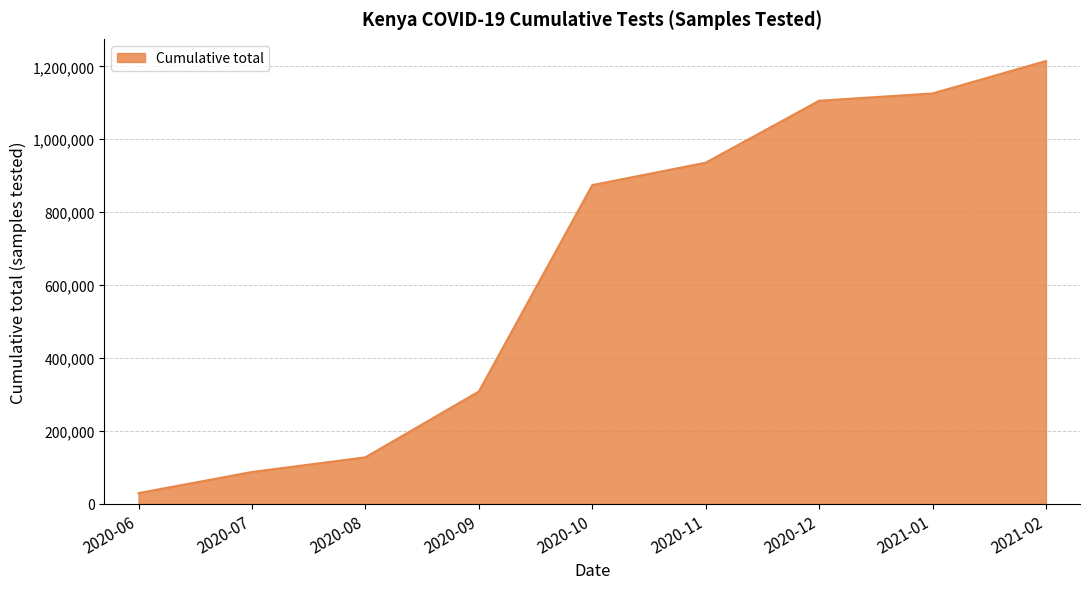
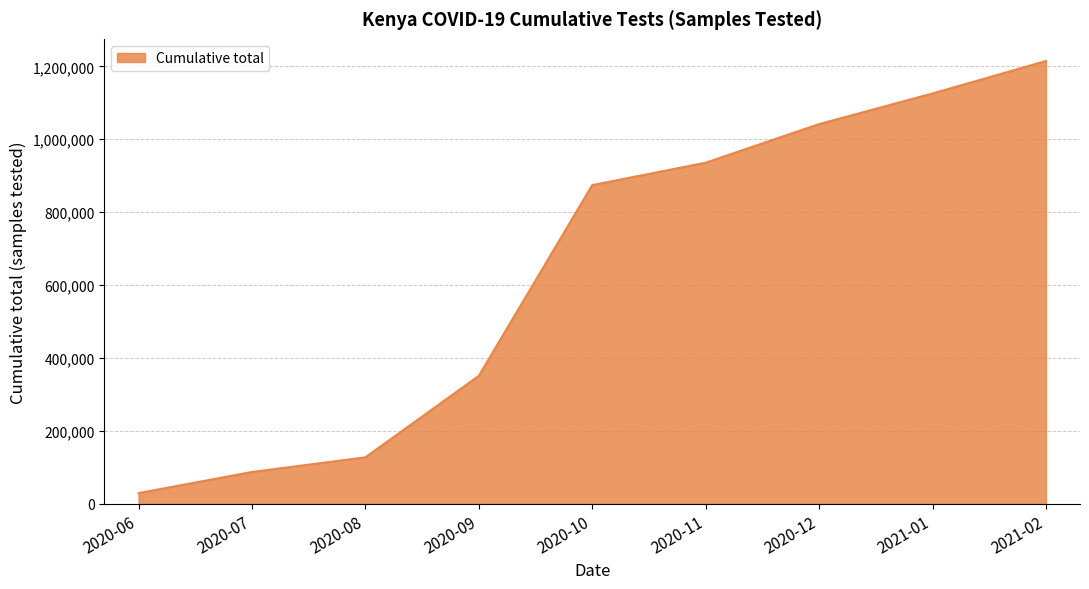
  {
    "2020-06": "30,000",
    "2020-07": "90,000",
    "2020-08": "130,000",
-   "2020-09": "310,000",
+   "2020-09": "350,000",
    "2020-10": "870,000",
    "2020-11": "940,000",
-   "2020-12": "1,110,000",
+   "2020-12": "1,040,000",
    "2021-01": "1,130,000",
    "2021-02": "1,210,000"
  }
